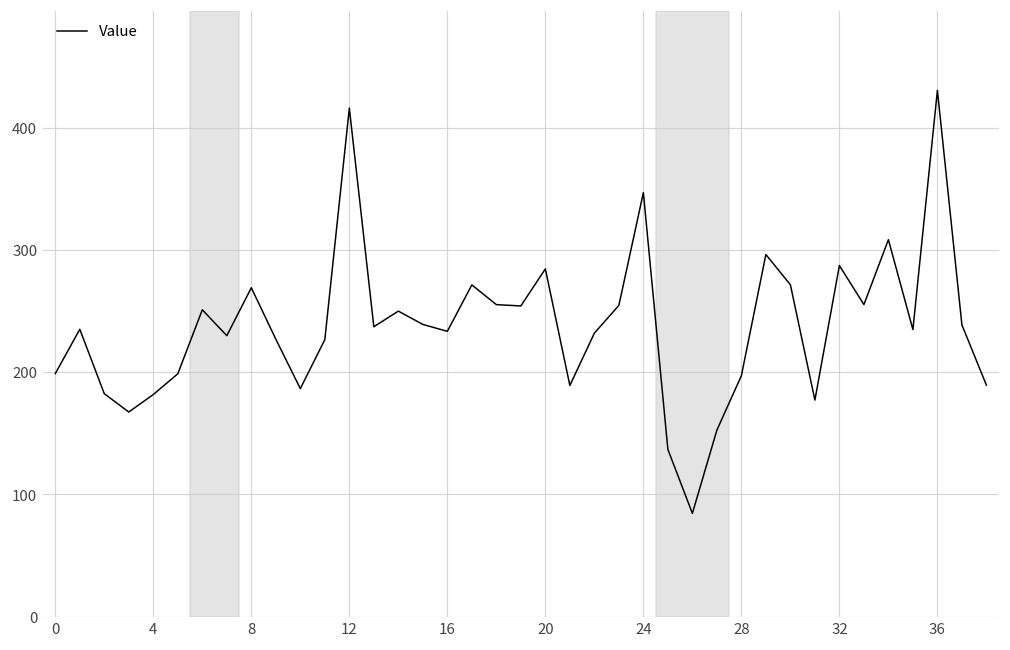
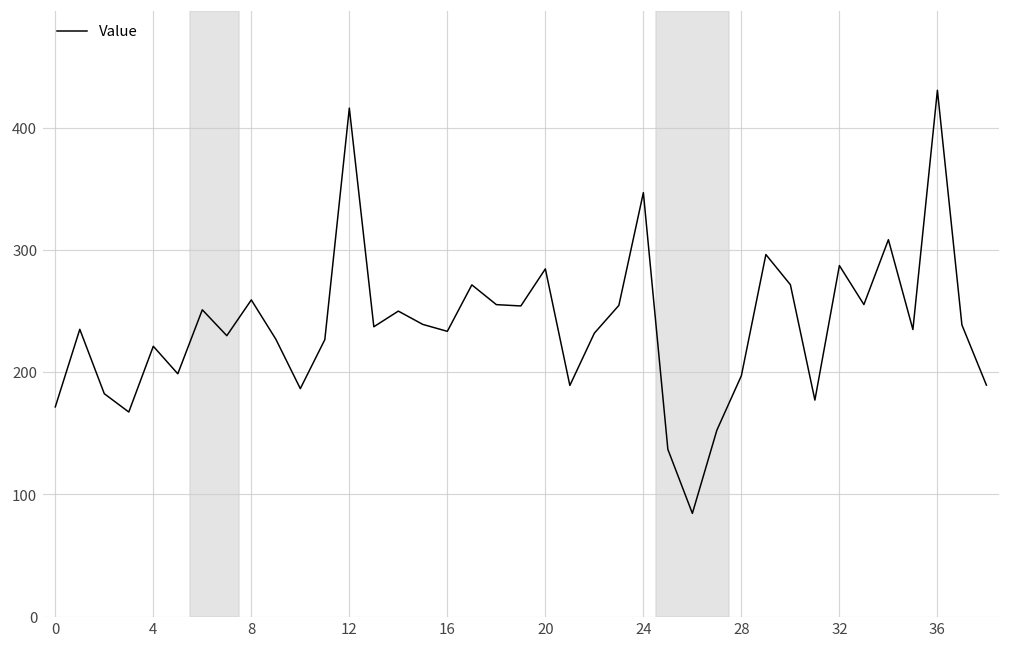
  {
-   "0": 199,
-   "4": 182,
-   "8": 269,
+   "0": 172,
+   "4": 221,
+   "8": 259,
    "12": 416,
    "16": 234,
    "20": 285,
    "24": 347,
    "28": 197,
    "32": 287,
    "36": 431
  }
